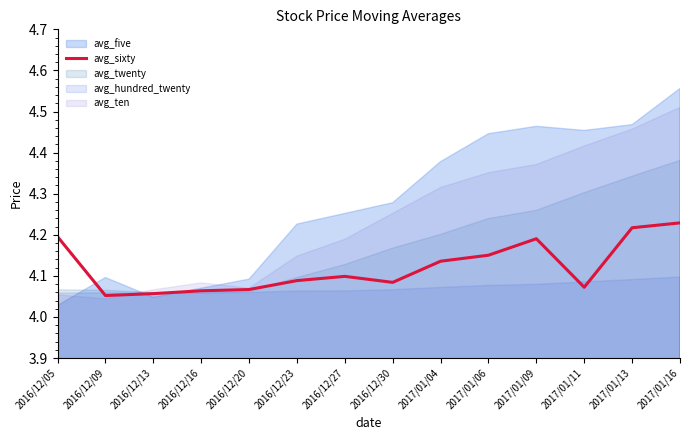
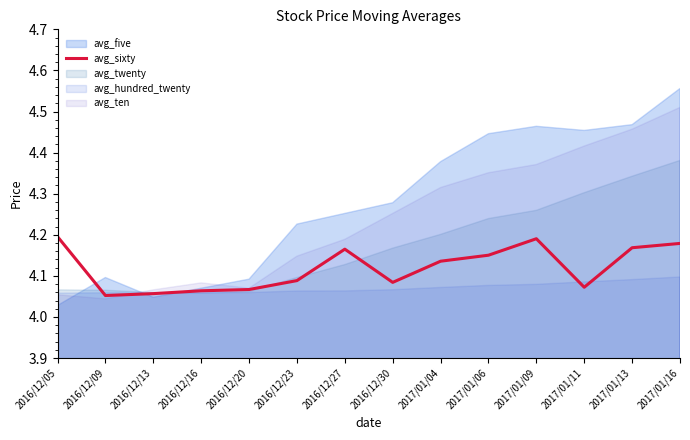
  {
    "avg_sixty": {
      "2016/12/05": 4.20,
      "2016/12/09": 4.05,
      "2016/12/23": 4.09,
-     "2016/12/27": 4.10,
+     "2016/12/27": 4.17,
      "2016/12/30": 4.08,
      "2017/01/04": 4.14,
      "2017/01/06": 4.15,
      "2017/01/09": 4.19,
      "2017/01/11": 4.07,
-     "2017/01/13": 4.22,
-     "2017/01/16": 4.23
+     "2017/01/13": 4.17,
+     "2017/01/16": 4.18
    }
  }
